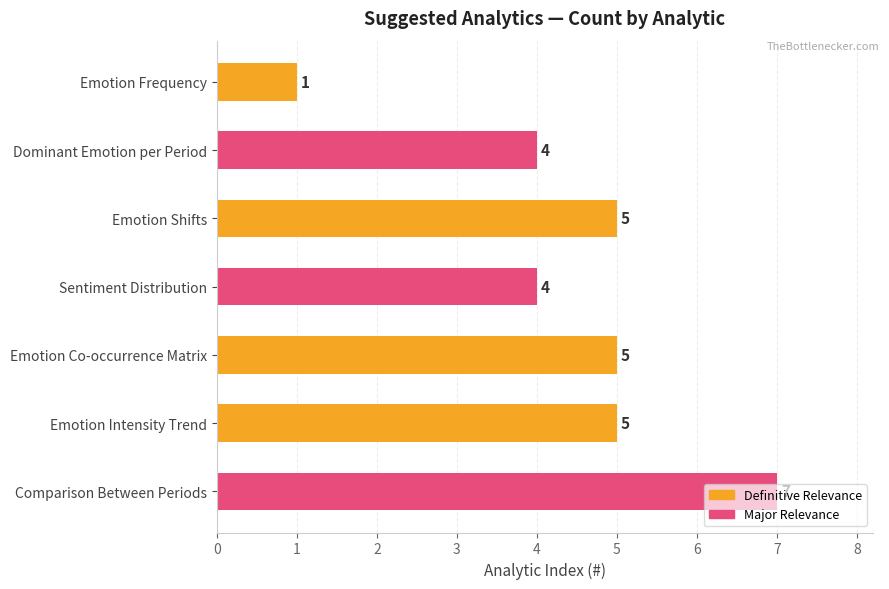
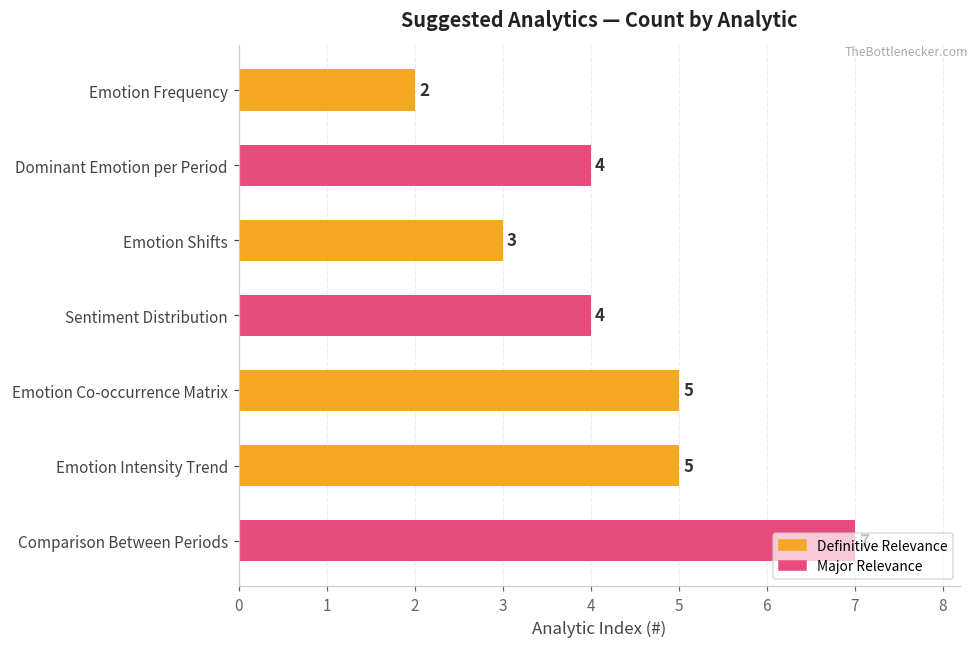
  {
-   "Emotion Frequency": 1,
+   "Emotion Frequency": 2,
    "Dominant Emotion per Period": 4,
-   "Emotion Shifts": 5,
+   "Emotion Shifts": 3,
    "Sentiment Distribution": 4,
    "Emotion Co-occurrence Matrix": 5,
    "Emotion Intensity Trend": 5
  }
